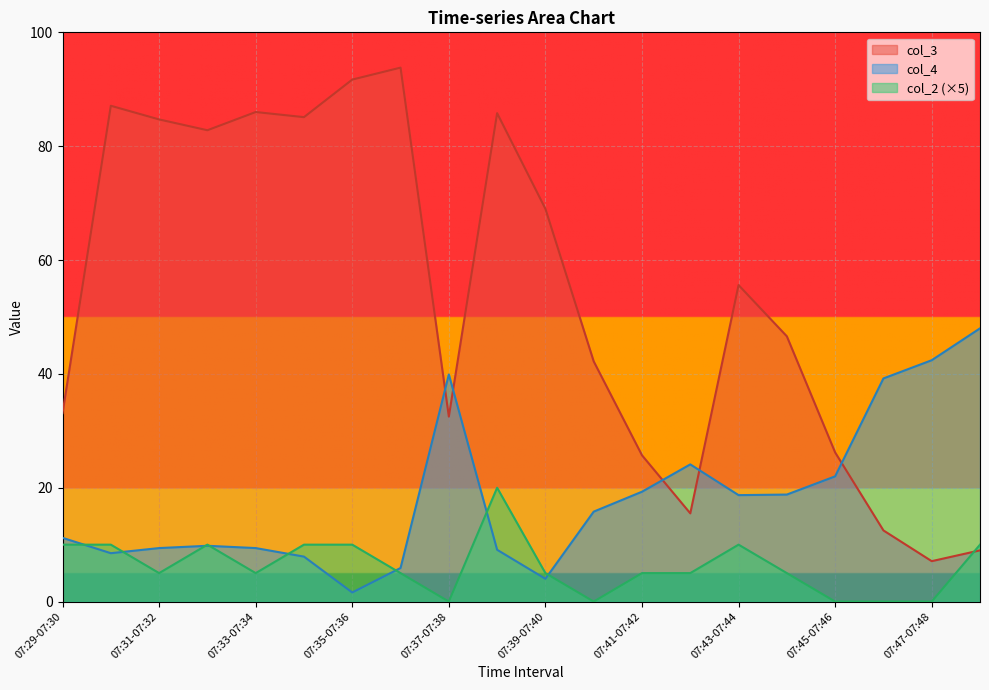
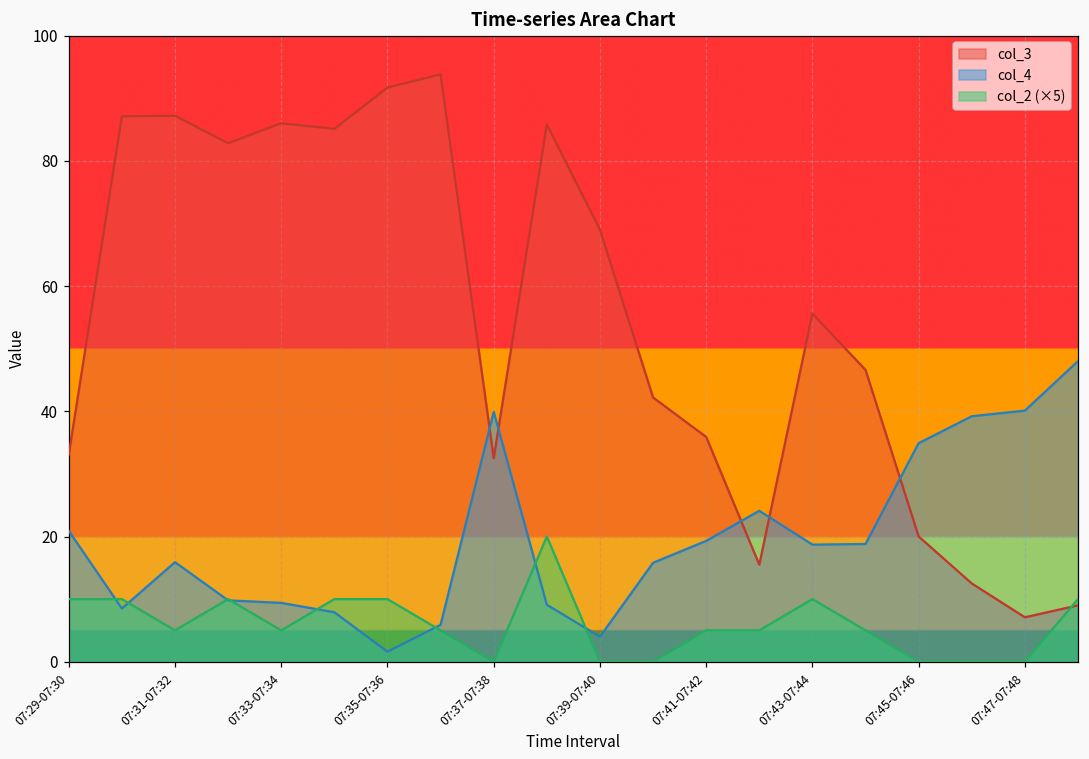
  {
    "col_3": {
      "07:29-07:30": 33,
-     "07:31-07:32": 85,
+     "07:31-07:32": 87,
      "07:33-07:34": 86,
      "07:35-07:36": 92,
      "07:37-07:38": 33,
      "07:39-07:40": 69,
-     "07:41-07:42": 26,
+     "07:41-07:42": 36,
      "07:43-07:44": 56,
-     "07:45-07:46": 26,
+     "07:45-07:46": 20,
      "07:47-07:48": 7
    },
    "col_4": {
-     "07:29-07:30": 11,
-     "07:31-07:32": 9,
+     "07:29-07:30": 21,
+     "07:31-07:32": 16,
      "07:33-07:34": 9,
      "07:35-07:36": 2,
      "07:37-07:38": 40,
      "07:39-07:40": 4,
      "07:41-07:42": 19,
      "07:43-07:44": 19,
-     "07:45-07:46": 22,
-     "07:47-07:48": 42
+     "07:45-07:46": 35,
+     "07:47-07:48": 40
    },
    "col_2 (×5)": {
      "07:29-07:30": 10,
      "07:31-07:32": 5,
      "07:33-07:34": 5,
      "07:35-07:36": 10,
      "07:37-07:38": 0,
-     "07:39-07:40": 5,
+     "07:39-07:40": 0,
      "07:41-07:42": 5,
      "07:43-07:44": 10,
      "07:45-07:46": 0,
      "07:47-07:48": 0
    }
  }
